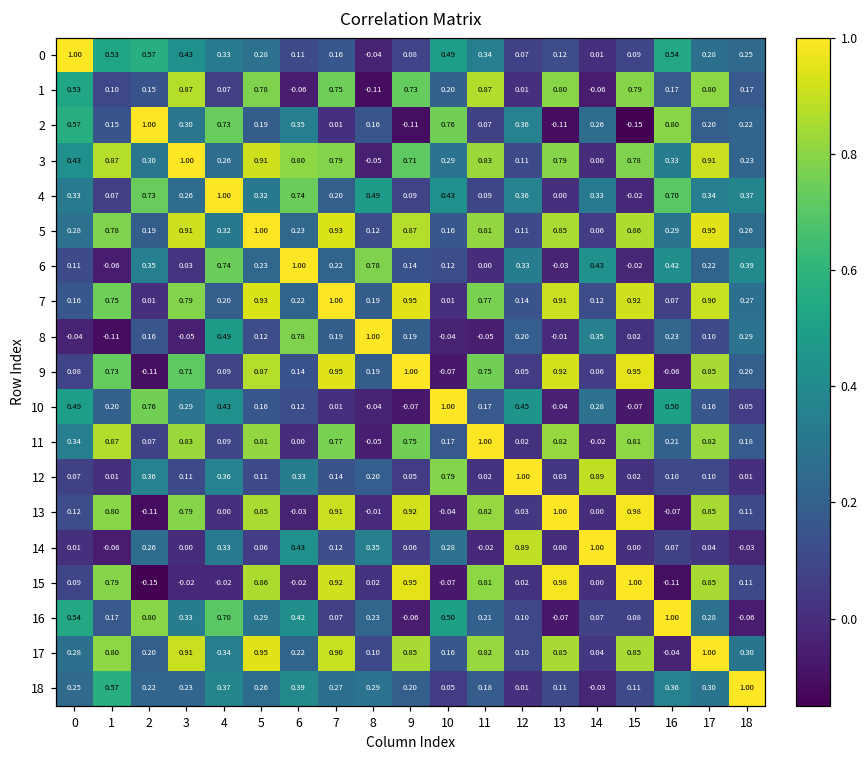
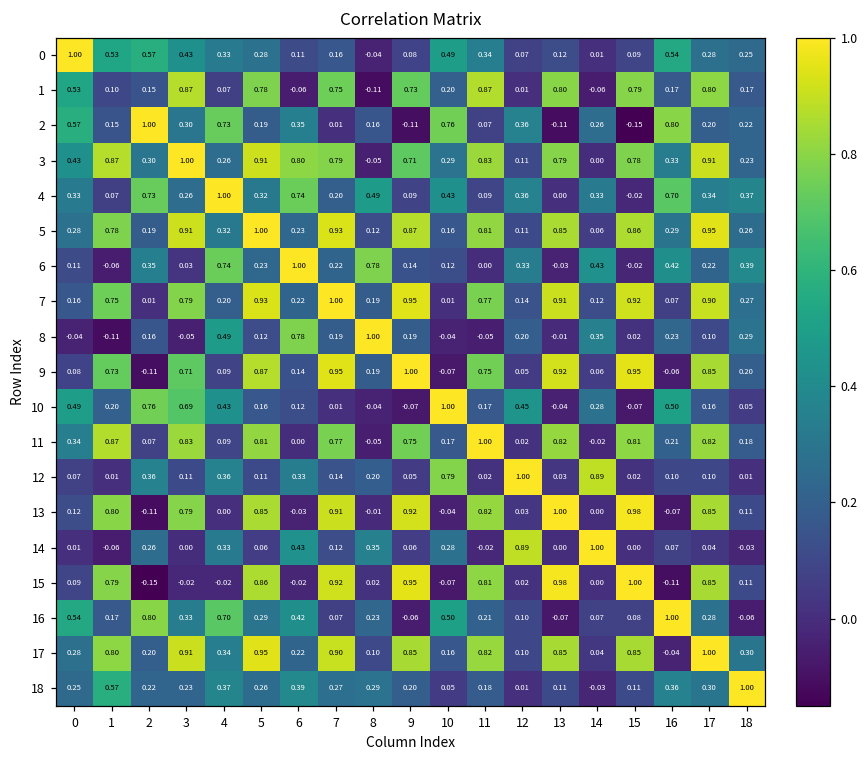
  {
    "10": {
      "0": 0.49,
      "1": 0.20,
      "2": 0.76,
-     "3": 0.29,
+     "3": 0.69,
      "4": 0.43,
      "5": 0.16,
      "6": 0.12,
      "7": 0.01,
      "8": -0.04,
      "9": -0.07,
      "10": 1.00,
      "11": 0.17,
      "12": 0.45,
      "13": -0.04,
      "14": 0.28,
      "15": -0.07,
      "16": 0.50,
      "17": 0.16,
      "18": 0.05
    }
  }
